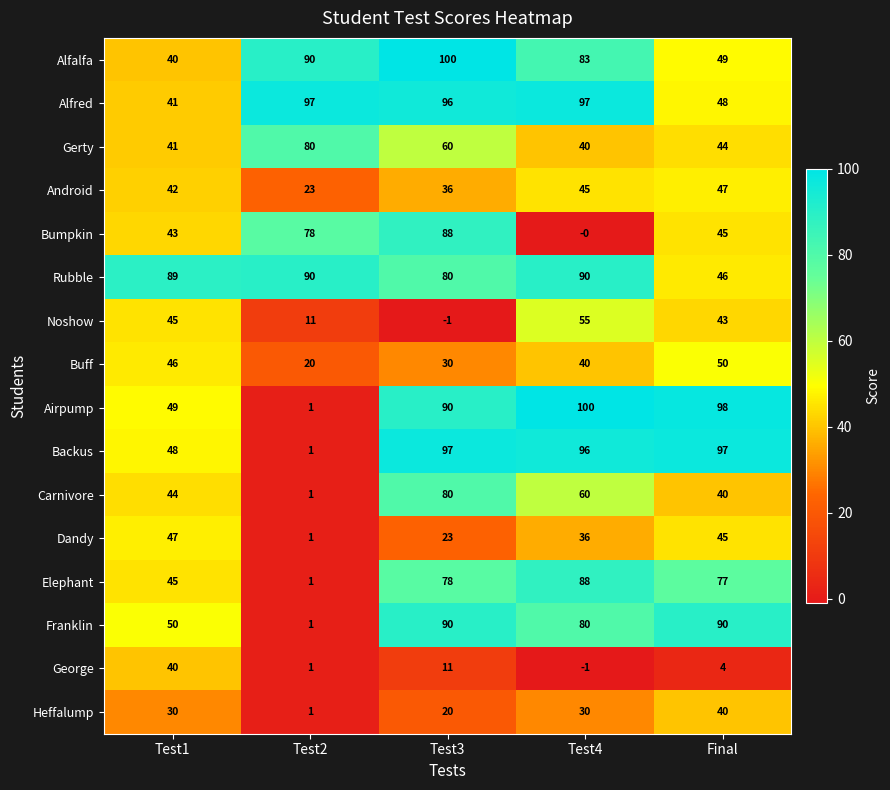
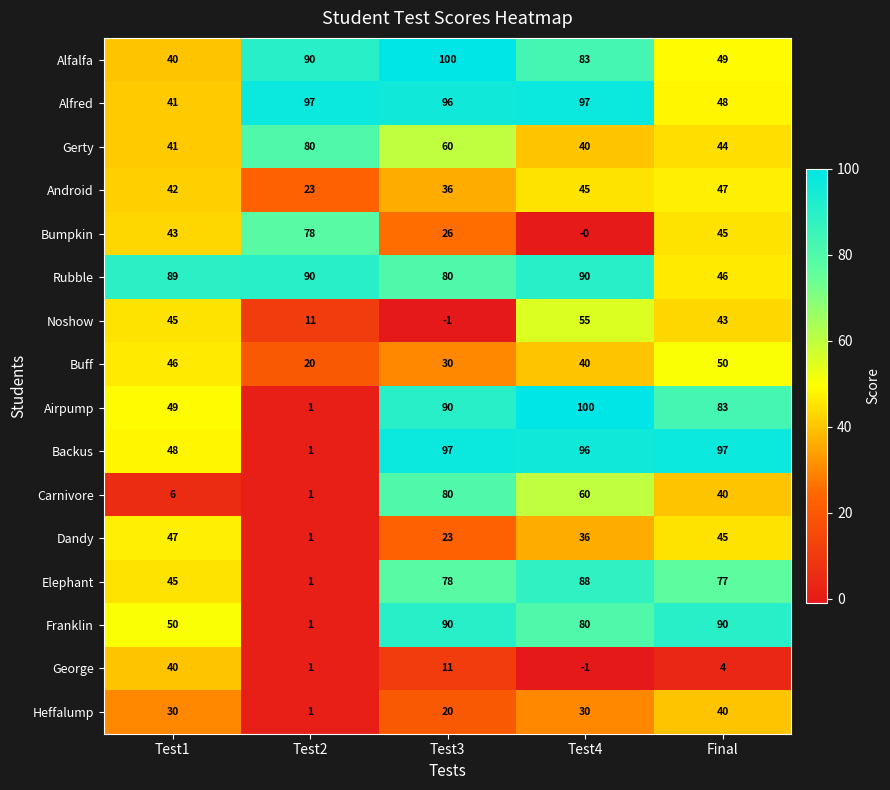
  {
    "Alfalfa": {
      "Test1": 40,
      "Test2": 90,
      "Test3": 100,
      "Test4": 83,
      "Final": 49
    },
    "Alfred": {
      "Test1": 41,
      "Test2": 97,
      "Test3": 96,
      "Test4": 97,
      "Final": 48
    },
    "Gerty": {
      "Test1": 41,
      "Test2": 80,
      "Test3": 60,
      "Test4": 40,
      "Final": 44
    },
    "Android": {
      "Test1": 42,
      "Test2": 23,
      "Test3": 36,
      "Test4": 45,
      "Final": 47
    },
    "Bumpkin": {
      "Test1": 43,
      "Test2": 78,
-     "Test3": 88,
+     "Test3": 26,
      "Test4": -0,
      "Final": 45
    },
    "Rubble": {
      "Test1": 89,
      "Test2": 90,
      "Test3": 80,
      "Test4": 90,
      "Final": 46
    },
    "Noshow": {
      "Test1": 45,
      "Test2": 11,
      "Test3": -1,
      "Test4": 55,
      "Final": 43
    },
    "Buff": {
      "Test1": 46,
      "Test2": 20,
      "Test3": 30,
      "Test4": 40,
      "Final": 50
    },
    "Airpump": {
      "Test1": 49,
      "Test2": 1,
      "Test3": 90,
      "Test4": 100,
-     "Final": 98
+     "Final": 83
    },
    "Backus": {
      "Test1": 48,
      "Test2": 1,
      "Test3": 97,
      "Test4": 96,
      "Final": 97
    },
    "Carnivore": {
-     "Test1": 44,
+     "Test1": 6,
      "Test2": 1,
      "Test3": 80,
      "Test4": 60,
      "Final": 40
    },
    "Dandy": {
      "Test1": 47,
      "Test2": 1,
      "Test3": 23,
      "Test4": 36,
      "Final": 45
    },
    "Elephant": {
      "Test1": 45,
      "Test2": 1,
      "Test3": 78,
      "Test4": 88,
      "Final": 77
    },
    "Franklin": {
      "Test1": 50,
      "Test2": 1,
      "Test3": 90,
      "Test4": 80,
      "Final": 90
    },
    "George": {
      "Test1": 40,
      "Test2": 1,
      "Test3": 11,
      "Test4": -1,
      "Final": 4
    },
    "Heffalump": {
      "Test1": 30,
      "Test2": 1,
      "Test3": 20,
      "Test4": 30,
      "Final": 40
    }
  }
